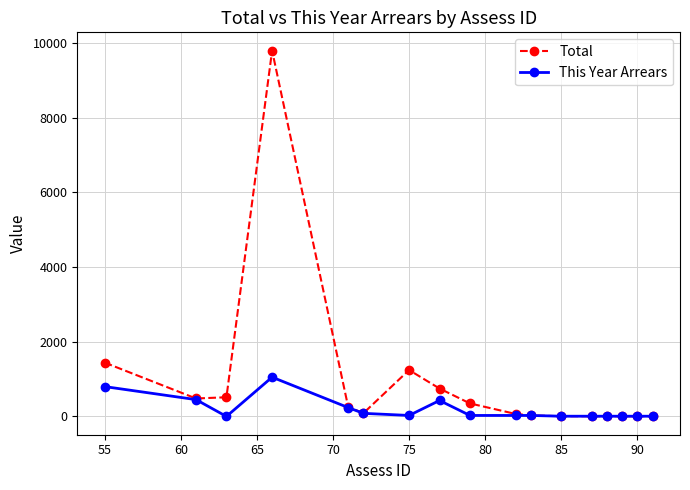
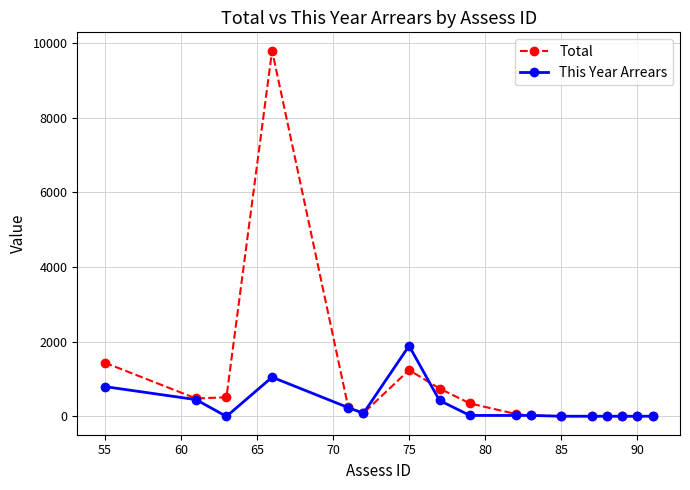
  {
    "Total": {
      "55": 1400,
      "75": 1200
    },
    "This Year Arrears": {
      "55": 800,
-     "75": 0
+     "75": 1900
    }
  }
